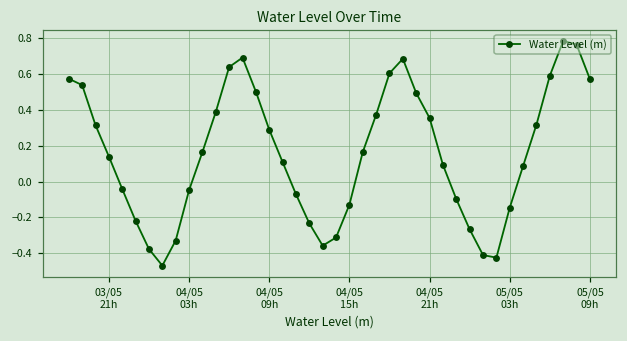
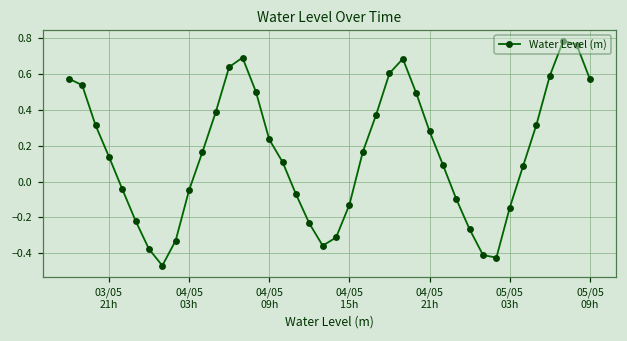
  {
    "03/05 21h": 0.14,
    "04/05 03h": -0.05,
-   "04/05 09h": 0.29,
+   "04/05 09h": 0.24,
    "04/05 15h": -0.13,
-   "04/05 21h": 0.36,
+   "04/05 21h": 0.28,
    "05/05 03h": -0.15,
    "05/05 09h": 0.57
  }
